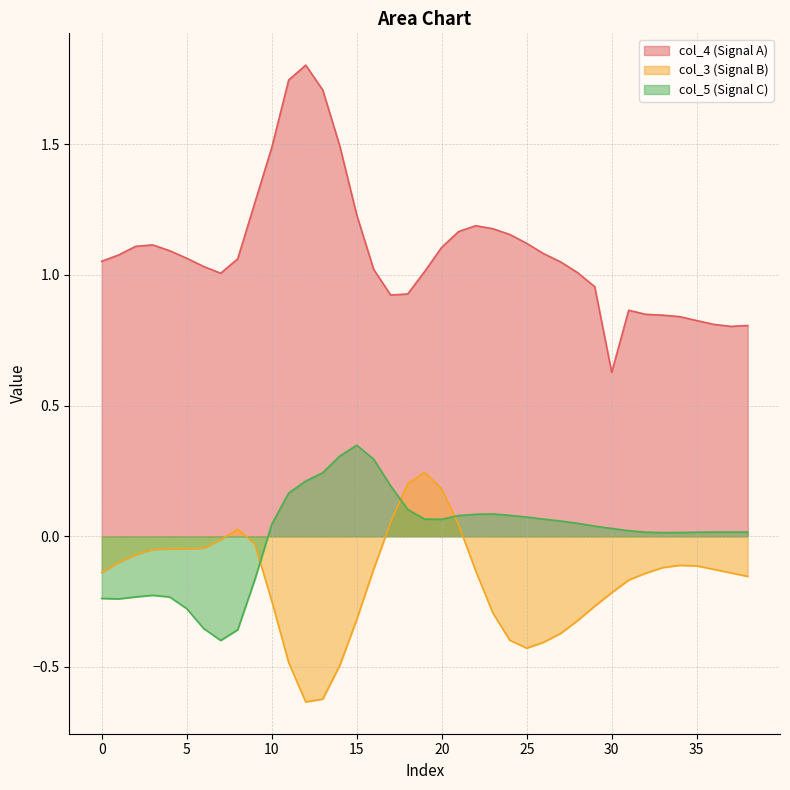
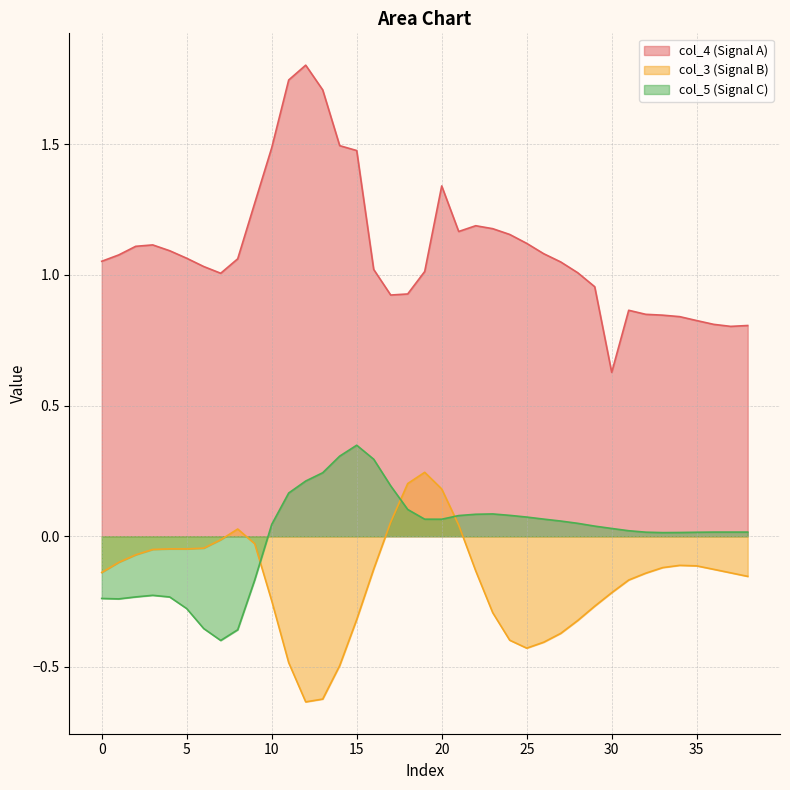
  {
    "col_4 (Signal A)": {
      "0": 1.05,
      "5": 1.06,
      "10": 1.49,
-     "15": 1.23,
-     "20": 1.11,
+     "15": 1.48,
+     "20": 1.34,
      "25": 1.12,
      "30": 0.63,
      "35": 0.83
    }
  }
